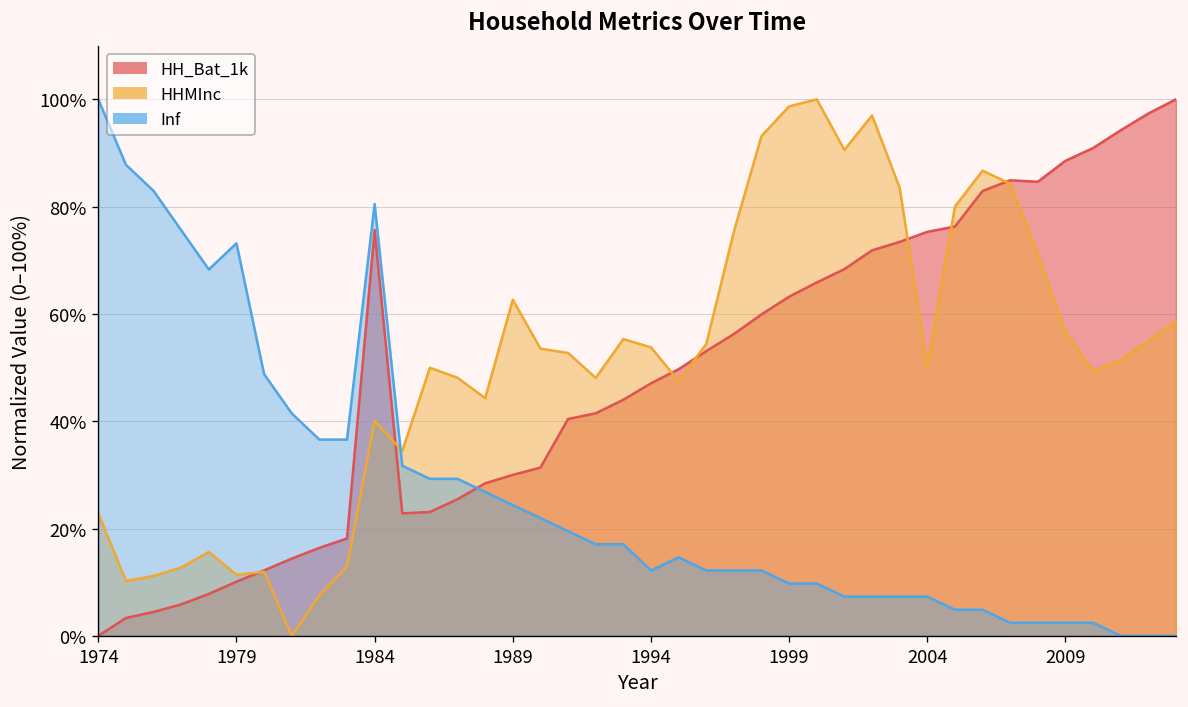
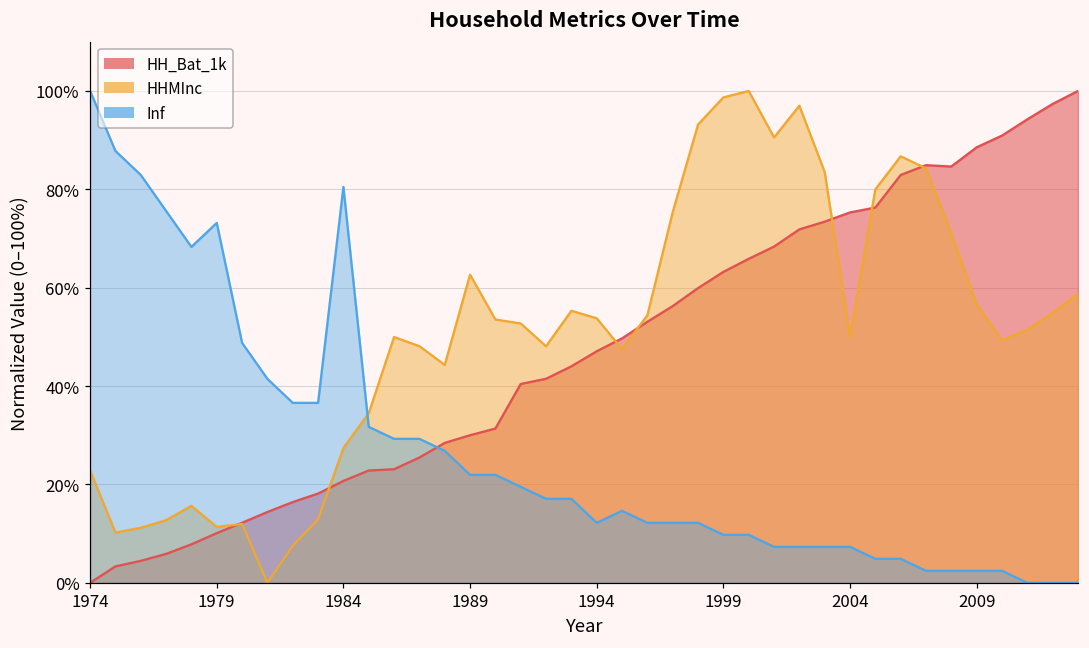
  {
    "HH_Bat_1k": {
      "1974": "0%",
      "1979": "10%",
-     "1984": "76%",
+     "1984": "21%",
      "1989": "30%",
      "1994": "47%",
      "1999": "63%",
      "2004": "75%",
      "2009": "89%"
    },
    "HHMInc": {
      "1974": "23%",
      "1979": "11%",
-     "1984": "40%",
+     "1984": "27%",
      "1989": "63%",
      "1994": "54%",
      "1999": "99%",
      "2004": "50%",
      "2009": "57%"
    },
    "Inf": {
      "1974": "100%",
      "1979": "73%",
      "1984": "80%",
-     "1989": "24%",
+     "1989": "22%",
      "1994": "12%",
      "1999": "10%",
      "2004": "7%",
      "2009": "2%"
    }
  }
